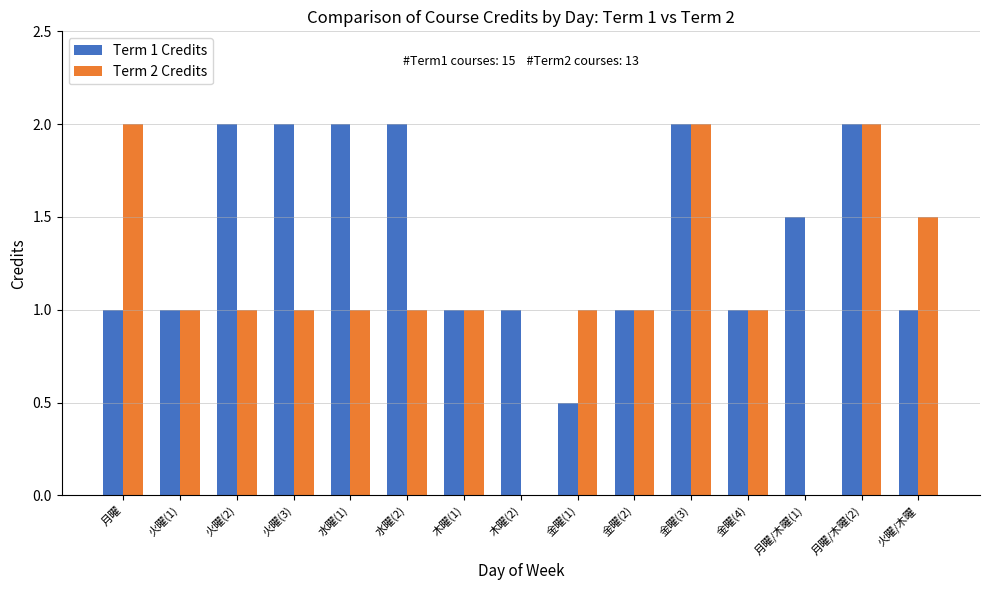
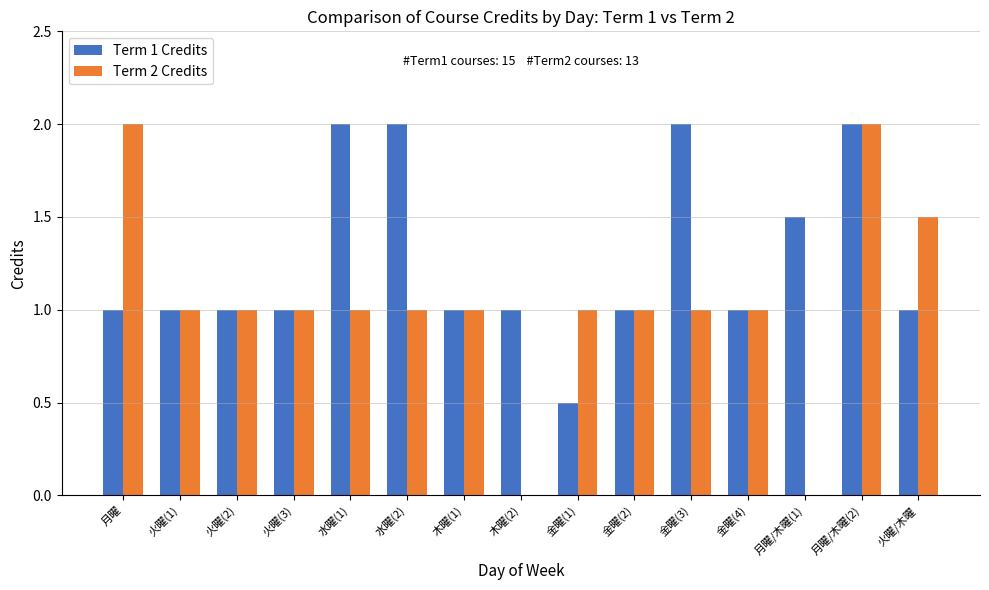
  {
    "Term 1 Credits": {
      "月曜": 1,
      "火曜(1)": 1,
-     "火曜(2)": 2,
-     "火曜(3)": 2,
+     "火曜(2)": 1,
+     "火曜(3)": 1,
      "水曜(1)": 2,
      "水曜(2)": 2,
      "木曜(1)": 1,
      "木曜(2)": 1,
      "金曜(1)": 0.50,
      "金曜(2)": 1,
      "金曜(3)": 2,
      "金曜(4)": 1,
      "月曜/木曜(1)": 1.50,
      "月曜/木曜(2)": 2,
      "火曜/木曜": 1
    },
    "Term 2 Credits": {
      "月曜": 2,
      "火曜(1)": 1,
      "火曜(2)": 1,
      "火曜(3)": 1,
      "水曜(1)": 1,
      "水曜(2)": 1,
      "木曜(1)": 1,
      "木曜(2)": 0,
      "金曜(1)": 1,
      "金曜(2)": 1,
-     "金曜(3)": 2,
+     "金曜(3)": 1,
      "金曜(4)": 1,
      "月曜/木曜(1)": 0,
      "月曜/木曜(2)": 2,
      "火曜/木曜": 1.50
    }
  }
